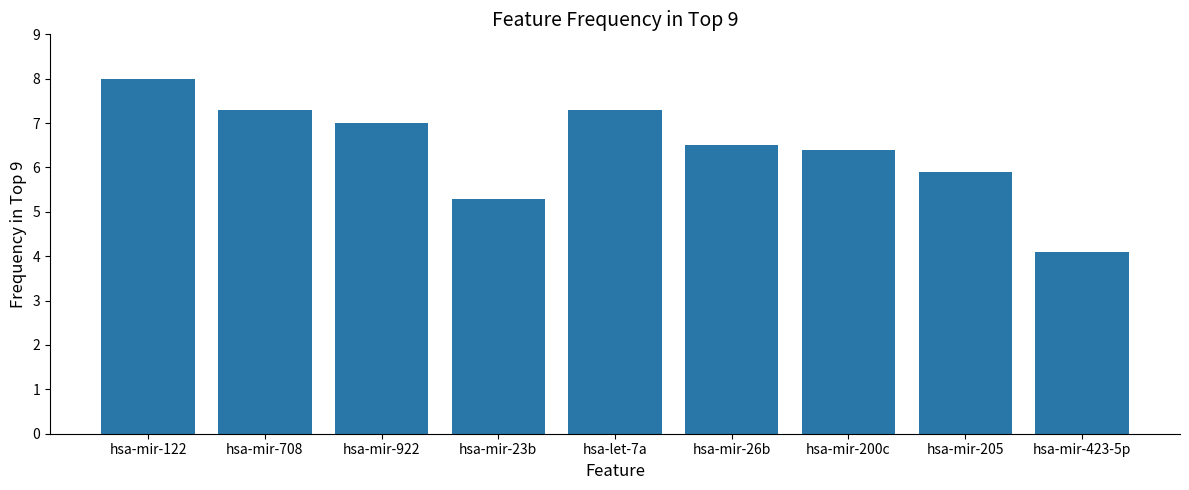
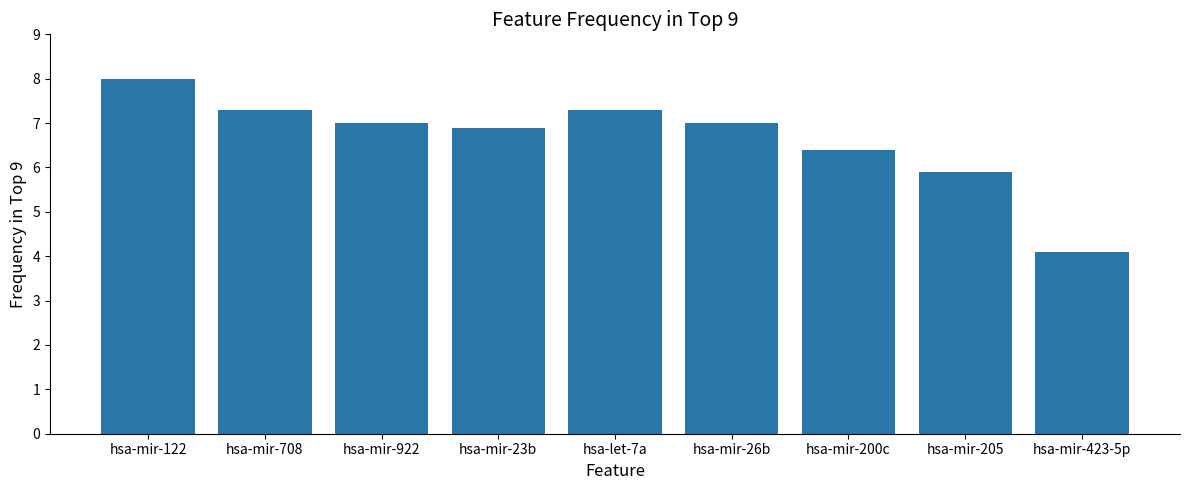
  {
    "hsa-mir-122": 8.0,
    "hsa-mir-708": 7.3,
    "hsa-mir-922": 7.0,
-   "hsa-mir-23b": 5.3,
+   "hsa-mir-23b": 6.9,
    "hsa-let-7a": 7.3,
-   "hsa-mir-26b": 6.5,
+   "hsa-mir-26b": 7.0,
    "hsa-mir-200c": 6.4,
    "hsa-mir-205": 5.9,
    "hsa-mir-423-5p": 4.1
  }
